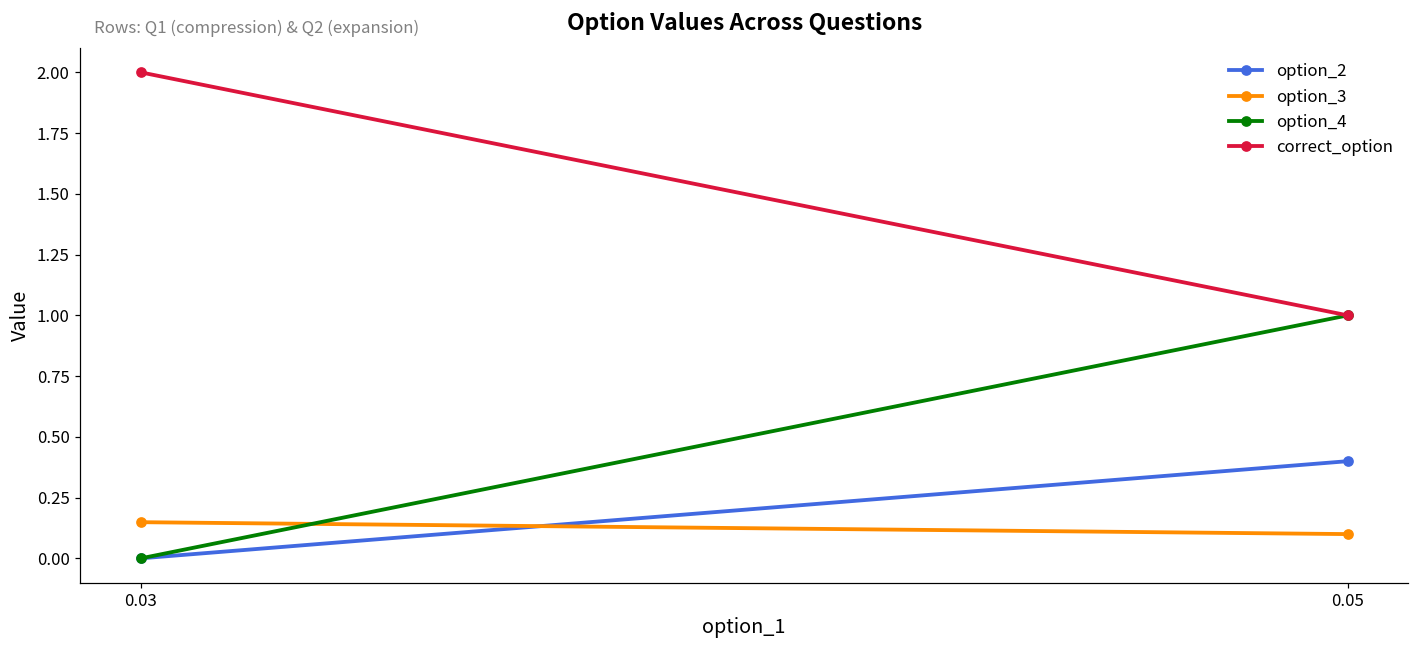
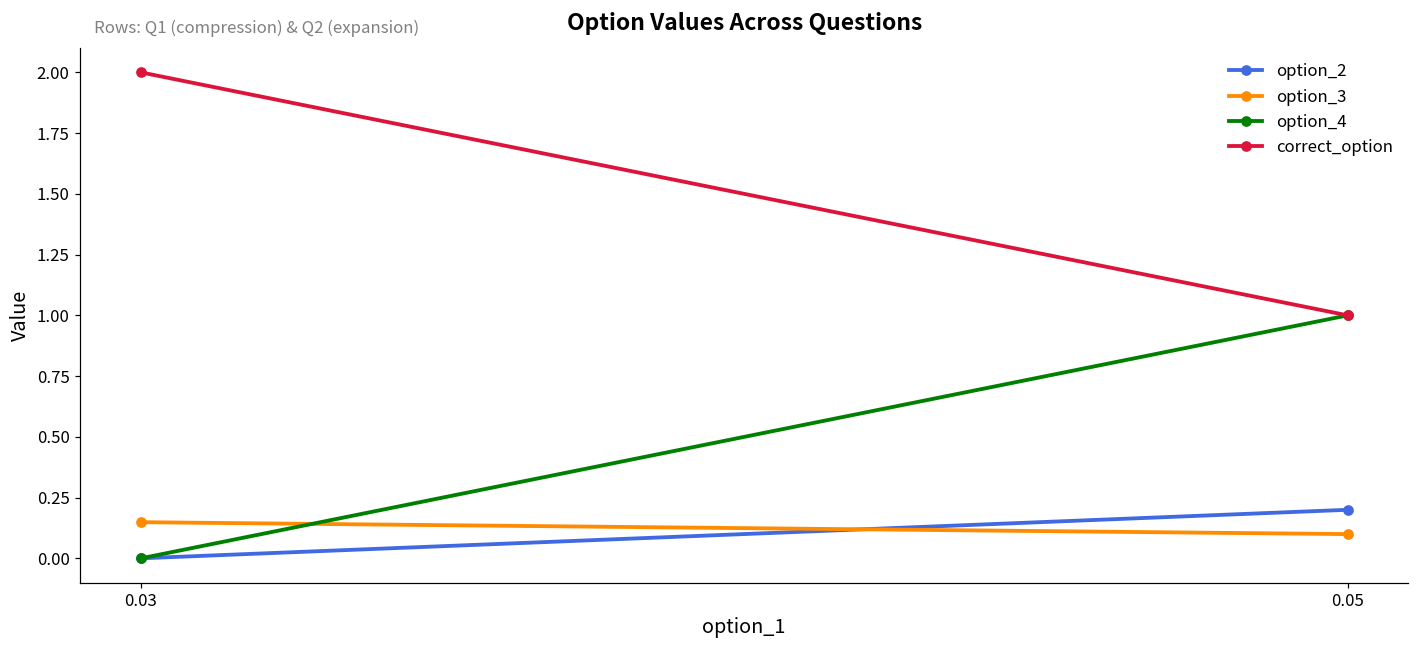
  {
    "option_2": {
-     "0.05": 0.4
+     "0.05": 0.2
    },
    "option_3": {
      "0.03": 0.15,
      "0.05": 0.1
    },
    "correct_option": {
      "0.03": 2.0
    }
  }
